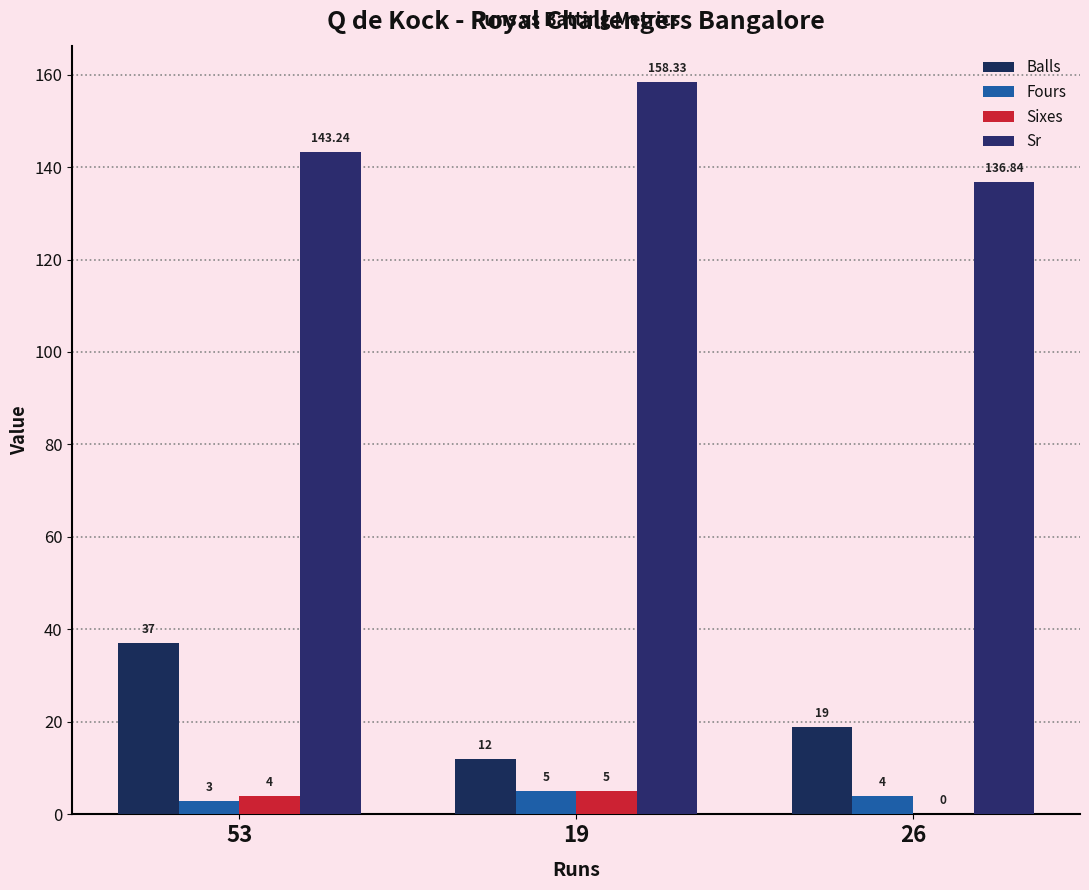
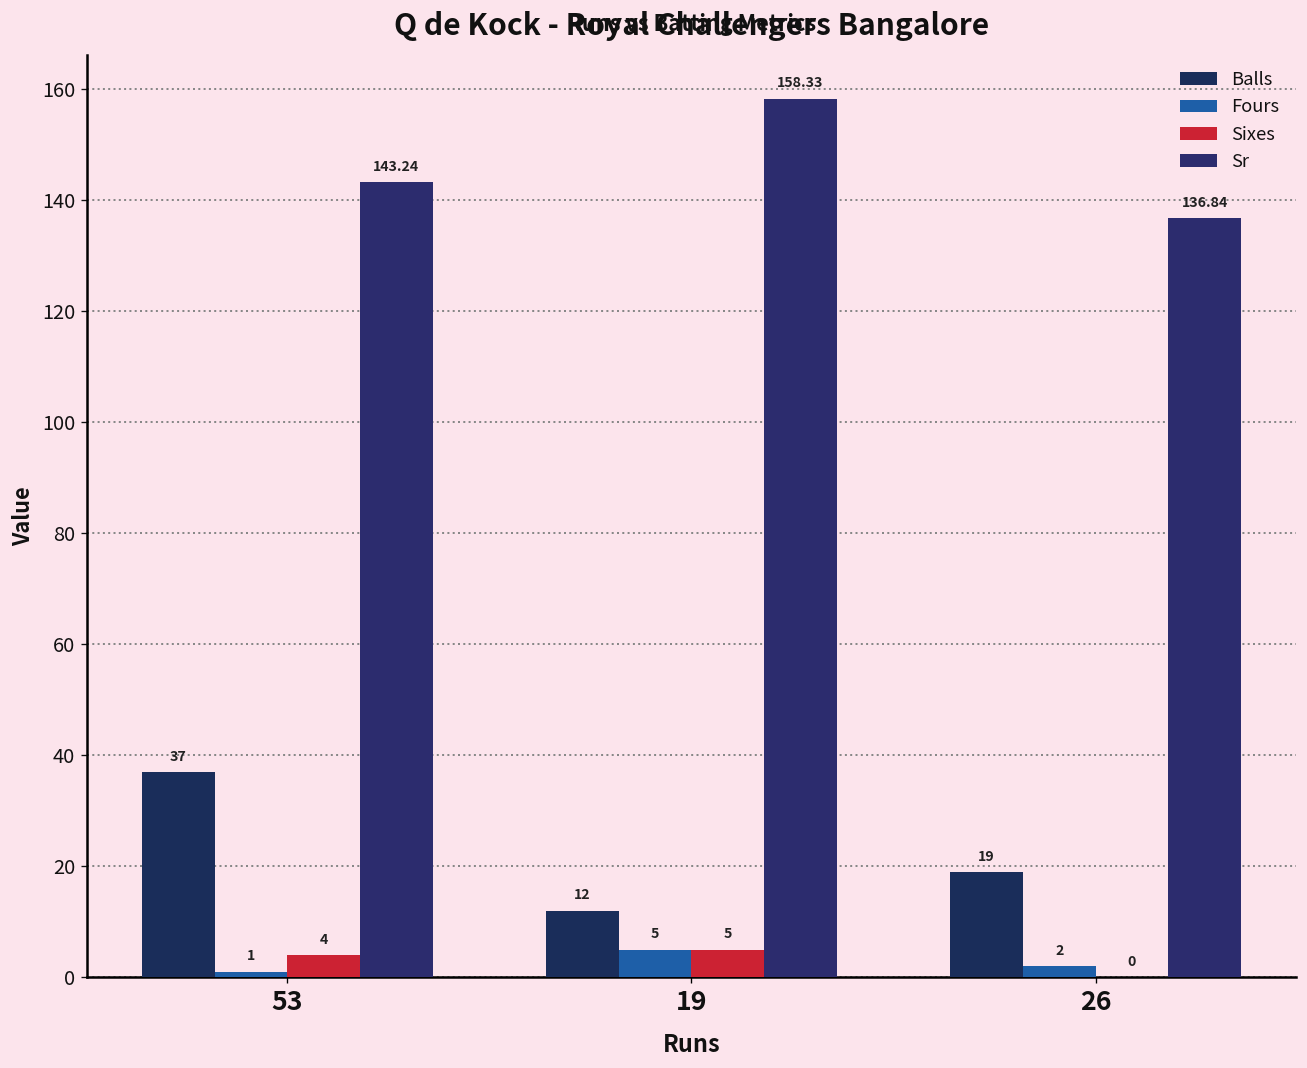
  {
    "Fours": {
-     "53": 3,
+     "53": 1,
      "19": 5,
-     "26": 4
+     "26": 2
    },
    "Sixes": {
      "53": 4,
      "19": 5,
      "26": 0
    }
  }
